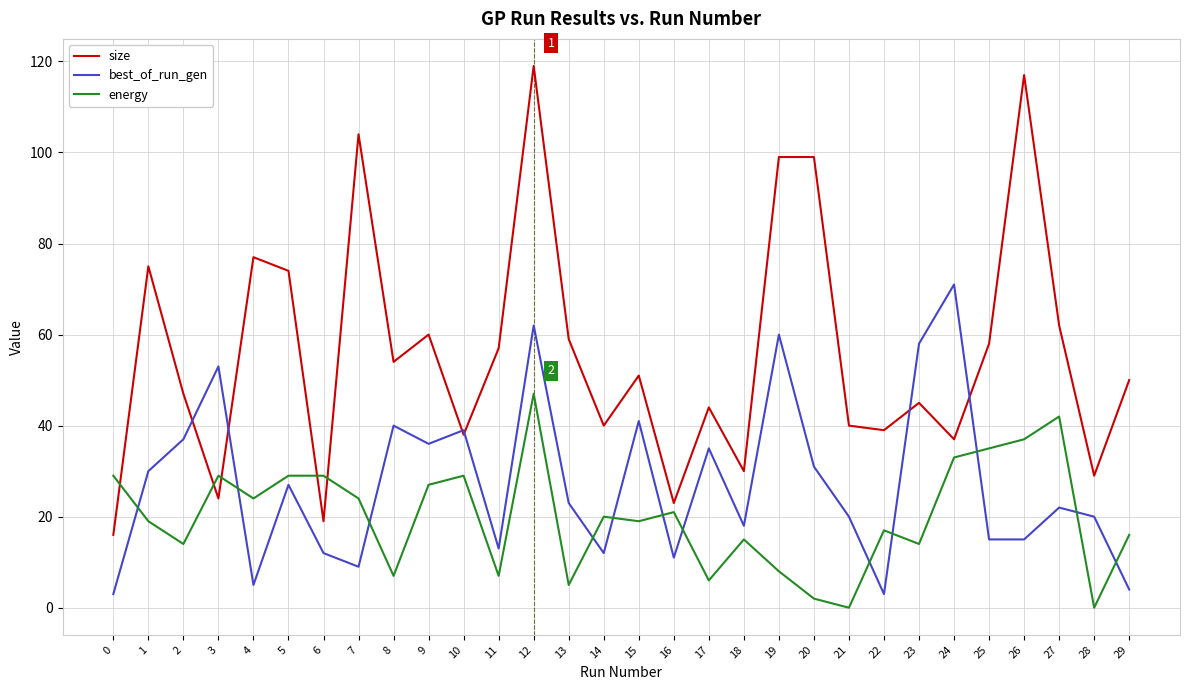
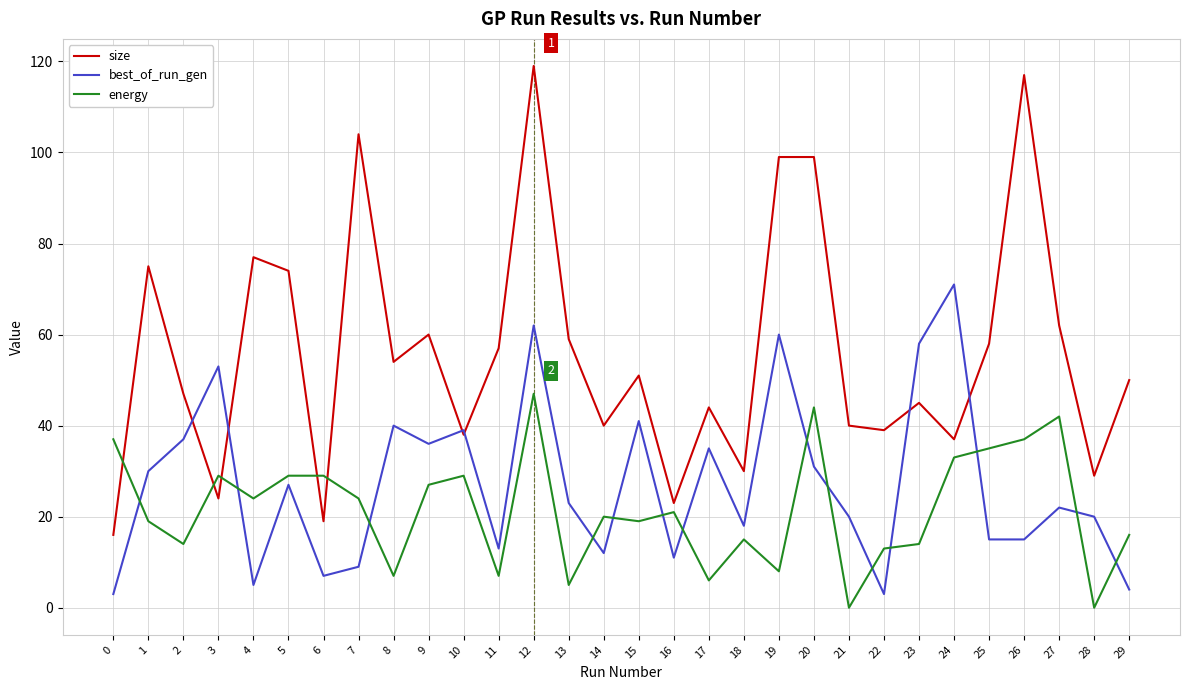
  {
    "size": {
      "0": 16,
      "1": 75,
      "2": 47,
      "3": 24,
      "4": 77,
      "5": 74,
      "6": 19,
      "7": 104,
      "8": 54,
      "9": 60,
      "10": 38,
      "11": 57,
      "13": 59,
      "14": 40,
      "15": 51,
      "16": 23,
      "17": 44,
      "18": 30,
      "19": 99,
      "20": 99,
      "21": 40,
      "22": 39,
      "23": 45,
      "24": 37,
      "25": 58,
      "26": 117,
      "27": 62,
      "28": 29,
      "29": 50
    },
    "best_of_run_gen": {
      "0": 3,
      "1": 30,
      "2": 37,
      "3": 53,
      "4": 5,
      "5": 27,
-     "6": 12,
+     "6": 7,
      "7": 9,
      "8": 40,
      "9": 36,
      "10": 39,
      "11": 13,
      "12": 62,
      "13": 23,
      "14": 12,
      "15": 41,
      "16": 11,
      "17": 35,
      "18": 18,
      "19": 60,
      "20": 31,
      "21": 20,
      "22": 3,
      "23": 58,
      "24": 71,
      "25": 15,
      "26": 15,
      "27": 22,
      "28": 20,
      "29": 4
    },
    "energy": {
-     "0": 29,
+     "0": 37,
      "1": 19,
      "2": 14,
      "3": 29,
      "4": 24,
      "5": 29,
      "6": 29,
      "7": 24,
      "8": 7,
      "9": 27,
      "10": 29,
      "11": 7,
      "13": 5,
      "14": 20,
      "15": 19,
      "16": 21,
      "17": 6,
      "18": 15,
      "19": 8,
-     "20": 2,
+     "20": 44,
      "21": 0,
-     "22": 17,
+     "22": 13,
      "23": 14,
      "24": 33,
      "25": 35,
      "26": 37,
      "27": 42,
      "28": 0,
      "29": 16
    }
  }
